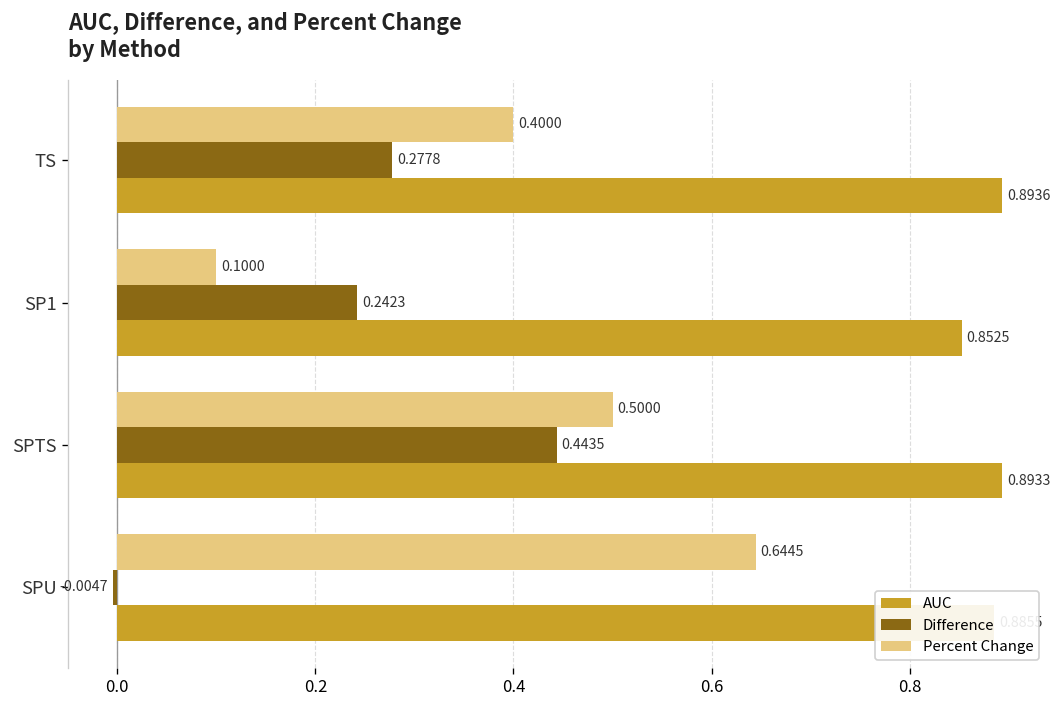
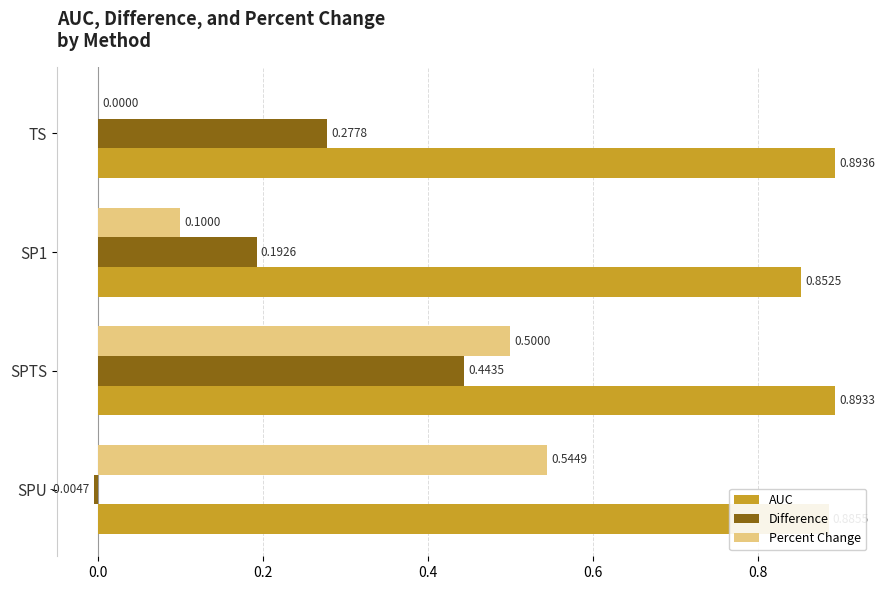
  {
    "AUC": {
      "TS": 0.8936,
      "SP1": 0.8525,
      "SPTS": 0.8933
    },
    "Difference": {
      "TS": 0.2778,
-     "SP1": 0.2423,
+     "SP1": 0.1926,
      "SPTS": 0.4435,
      "SPU": -0.0047
    },
    "Percent Change": {
-     "TS": 0.4000,
+     "TS": 0.0000,
      "SP1": 0.1000,
      "SPTS": 0.5000,
-     "SPU": 0.6445
+     "SPU": 0.5449
    }
  }
